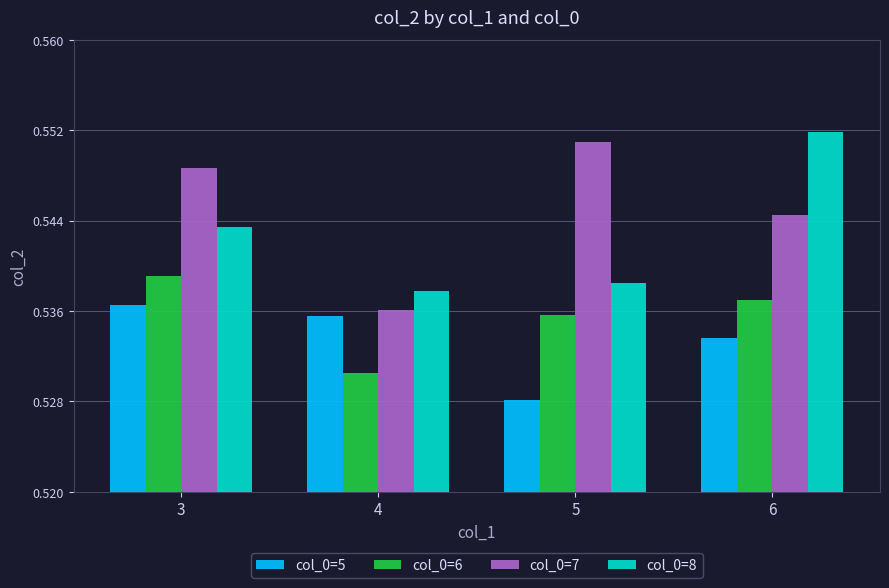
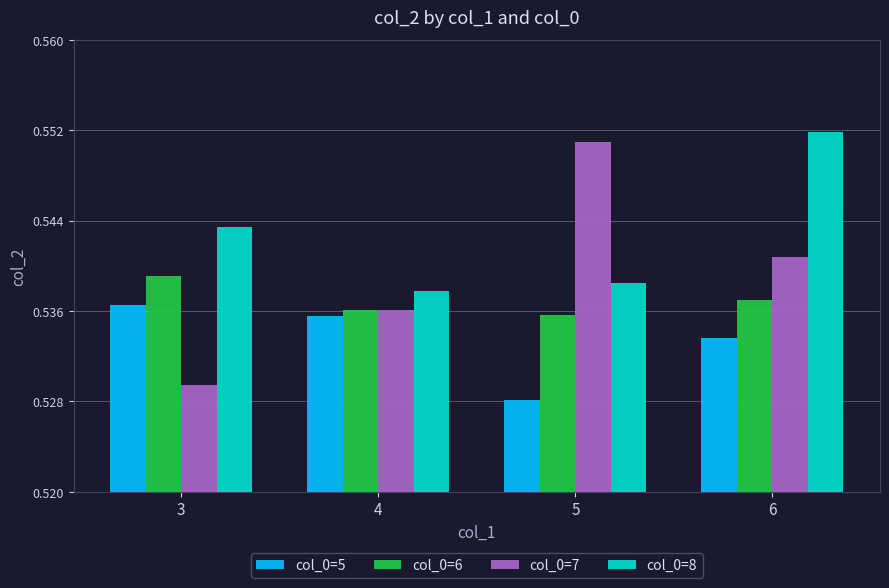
  {
    "col_0=6": {
      "3": 0.5391,
-     "4": 0.5305,
+     "4": 0.5361,
      "5": 0.5357,
      "6": 0.5370
    },
    "col_0=7": {
-     "3": 0.5486,
+     "3": 0.5295,
      "4": 0.5361,
      "5": 0.5510,
-     "6": 0.5445
+     "6": 0.5408
    }
  }
